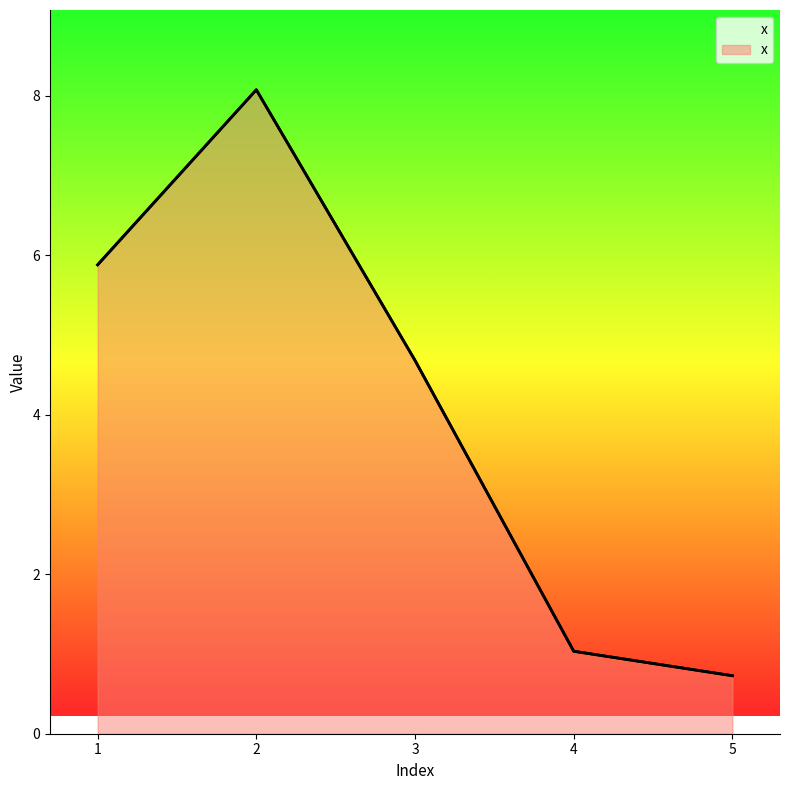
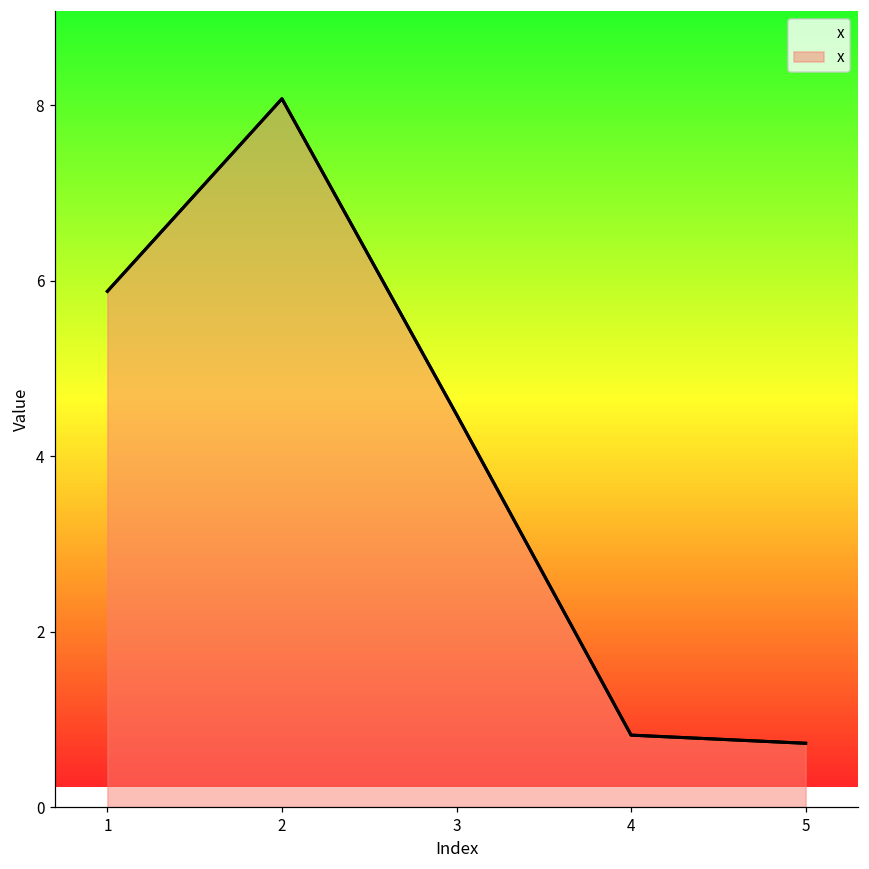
  {
    "1": 5.9,
    "2": 8.1,
-   "3": 4.7,
-   "4": 1.0,
+   "3": 4.5,
+   "4": 0.8,
    "5": 0.7
  }
